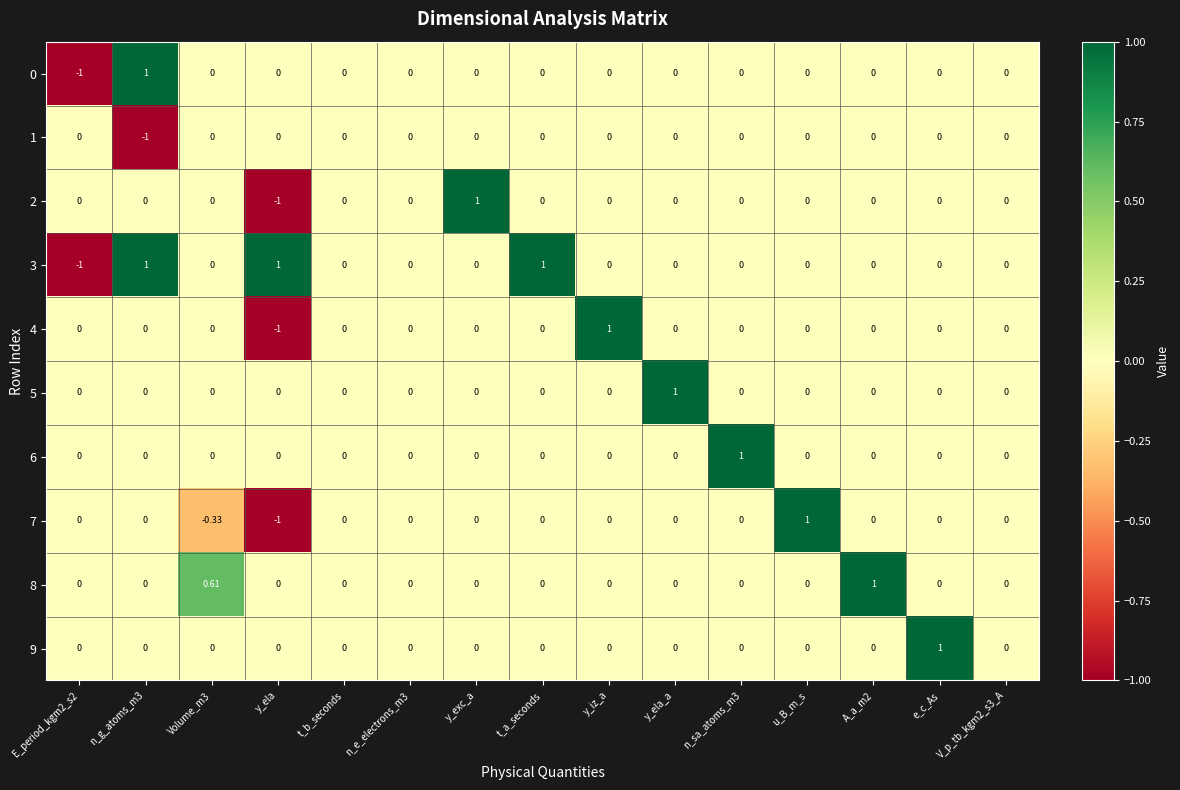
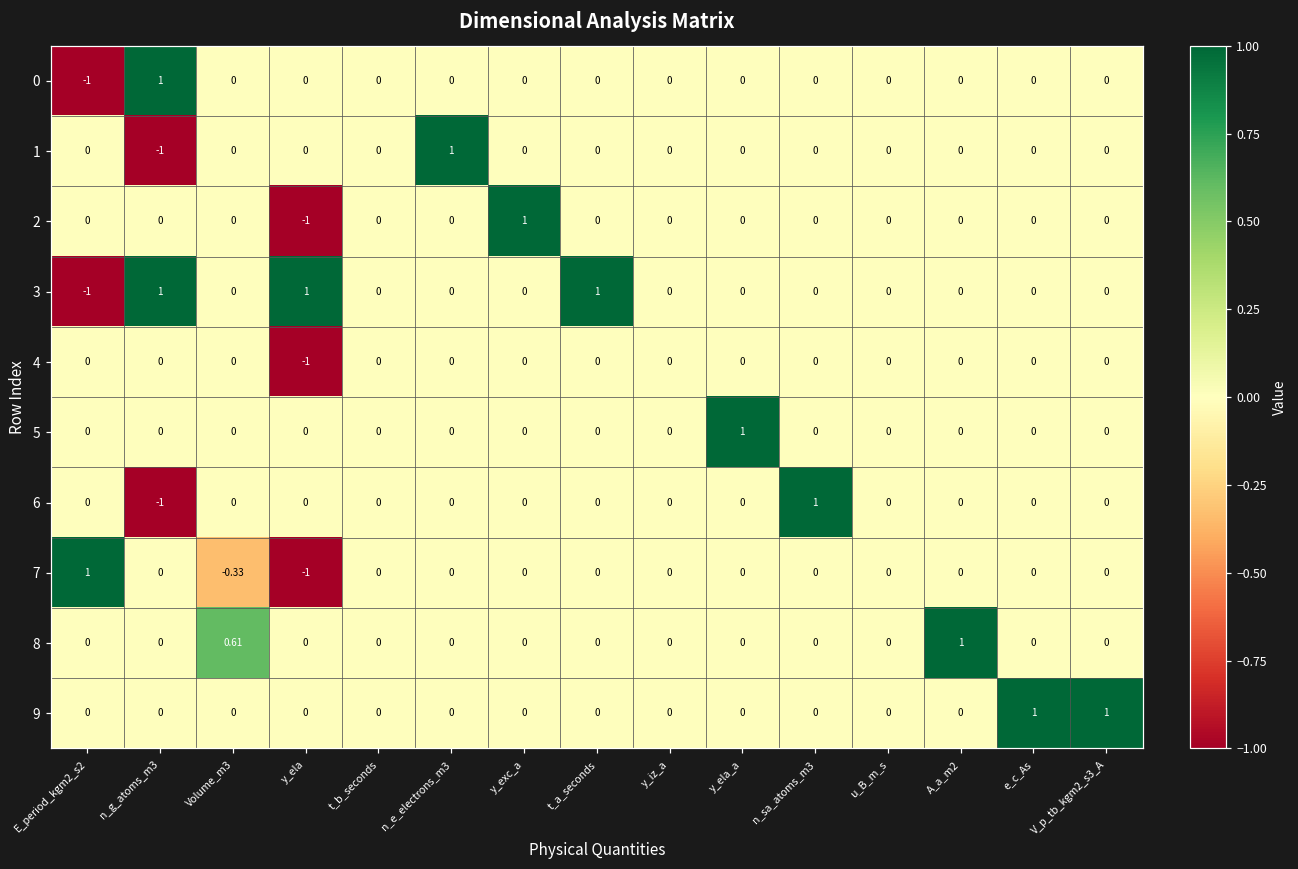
  {
    "0": {
      "E_period_kgm2_s2": -1,
      "n_g_atoms_m3": 1,
      "Volume_m3": 0,
      "y_ela": 0,
      "t_b_seconds": 0,
      "n_e_electrons_m3": 0,
      "y_exc_a": 0,
      "t_a_seconds": 0,
      "y_iz_a": 0,
      "y_ela_a": 0,
      "n_sa_atoms_m3": 0,
      "u_B_m_s": 0,
      "A_a_m2": 0,
      "e_c_As": 0,
      "V_p_tb_kgm2_s3_A": 0
    },
    "1": {
      "E_period_kgm2_s2": 0,
      "n_g_atoms_m3": -1,
      "Volume_m3": 0,
      "y_ela": 0,
      "t_b_seconds": 0,
-     "n_e_electrons_m3": 0,
+     "n_e_electrons_m3": 1,
      "y_exc_a": 0,
      "t_a_seconds": 0,
      "y_iz_a": 0,
      "y_ela_a": 0,
      "n_sa_atoms_m3": 0,
      "u_B_m_s": 0,
      "A_a_m2": 0,
      "e_c_As": 0,
      "V_p_tb_kgm2_s3_A": 0
    },
    "2": {
      "E_period_kgm2_s2": 0,
      "n_g_atoms_m3": 0,
      "Volume_m3": 0,
      "y_ela": -1,
      "t_b_seconds": 0,
      "n_e_electrons_m3": 0,
      "y_exc_a": 1,
      "t_a_seconds": 0,
      "y_iz_a": 0,
      "y_ela_a": 0,
      "n_sa_atoms_m3": 0,
      "u_B_m_s": 0,
      "A_a_m2": 0,
      "e_c_As": 0,
      "V_p_tb_kgm2_s3_A": 0
    },
    "3": {
      "E_period_kgm2_s2": -1,
      "n_g_atoms_m3": 1,
      "Volume_m3": 0,
      "y_ela": 1,
      "t_b_seconds": 0,
      "n_e_electrons_m3": 0,
      "y_exc_a": 0,
      "t_a_seconds": 1,
      "y_iz_a": 0,
      "y_ela_a": 0,
      "n_sa_atoms_m3": 0,
      "u_B_m_s": 0,
      "A_a_m2": 0,
      "e_c_As": 0,
      "V_p_tb_kgm2_s3_A": 0
    },
    "4": {
      "E_period_kgm2_s2": 0,
      "n_g_atoms_m3": 0,
      "Volume_m3": 0,
      "y_ela": -1,
      "t_b_seconds": 0,
      "n_e_electrons_m3": 0,
      "y_exc_a": 0,
      "t_a_seconds": 0,
-     "y_iz_a": 1,
+     "y_iz_a": 0,
      "y_ela_a": 0,
      "n_sa_atoms_m3": 0,
      "u_B_m_s": 0,
      "A_a_m2": 0,
      "e_c_As": 0,
      "V_p_tb_kgm2_s3_A": 0
    },
    "5": {
      "E_period_kgm2_s2": 0,
      "n_g_atoms_m3": 0,
      "Volume_m3": 0,
      "y_ela": 0,
      "t_b_seconds": 0,
      "n_e_electrons_m3": 0,
      "y_exc_a": 0,
      "t_a_seconds": 0,
      "y_iz_a": 0,
      "y_ela_a": 1,
      "n_sa_atoms_m3": 0,
      "u_B_m_s": 0,
      "A_a_m2": 0,
      "e_c_As": 0,
      "V_p_tb_kgm2_s3_A": 0
    },
    "6": {
      "E_period_kgm2_s2": 0,
-     "n_g_atoms_m3": 0,
+     "n_g_atoms_m3": -1,
      "Volume_m3": 0,
      "y_ela": 0,
      "t_b_seconds": 0,
      "n_e_electrons_m3": 0,
      "y_exc_a": 0,
      "t_a_seconds": 0,
      "y_iz_a": 0,
      "y_ela_a": 0,
      "n_sa_atoms_m3": 1,
      "u_B_m_s": 0,
      "A_a_m2": 0,
      "e_c_As": 0,
      "V_p_tb_kgm2_s3_A": 0
    },
    "7": {
-     "E_period_kgm2_s2": 0,
+     "E_period_kgm2_s2": 1,
      "n_g_atoms_m3": 0,
      "Volume_m3": -0.33,
      "y_ela": -1,
      "t_b_seconds": 0,
      "n_e_electrons_m3": 0,
      "y_exc_a": 0,
      "t_a_seconds": 0,
      "y_iz_a": 0,
      "y_ela_a": 0,
      "n_sa_atoms_m3": 0,
-     "u_B_m_s": 1,
+     "u_B_m_s": 0,
      "A_a_m2": 0,
      "e_c_As": 0,
      "V_p_tb_kgm2_s3_A": 0
    },
    "8": {
      "E_period_kgm2_s2": 0,
      "n_g_atoms_m3": 0,
      "Volume_m3": 0.61,
      "y_ela": 0,
      "t_b_seconds": 0,
      "n_e_electrons_m3": 0,
      "y_exc_a": 0,
      "t_a_seconds": 0,
      "y_iz_a": 0,
      "y_ela_a": 0,
      "n_sa_atoms_m3": 0,
      "u_B_m_s": 0,
      "A_a_m2": 1,
      "e_c_As": 0,
      "V_p_tb_kgm2_s3_A": 0
    },
    "9": {
      "E_period_kgm2_s2": 0,
      "n_g_atoms_m3": 0,
      "Volume_m3": 0,
      "y_ela": 0,
      "t_b_seconds": 0,
      "n_e_electrons_m3": 0,
      "y_exc_a": 0,
      "t_a_seconds": 0,
      "y_iz_a": 0,
      "y_ela_a": 0,
      "n_sa_atoms_m3": 0,
      "u_B_m_s": 0,
      "A_a_m2": 0,
      "e_c_As": 1,
-     "V_p_tb_kgm2_s3_A": 0
+     "V_p_tb_kgm2_s3_A": 1
    }
  }
